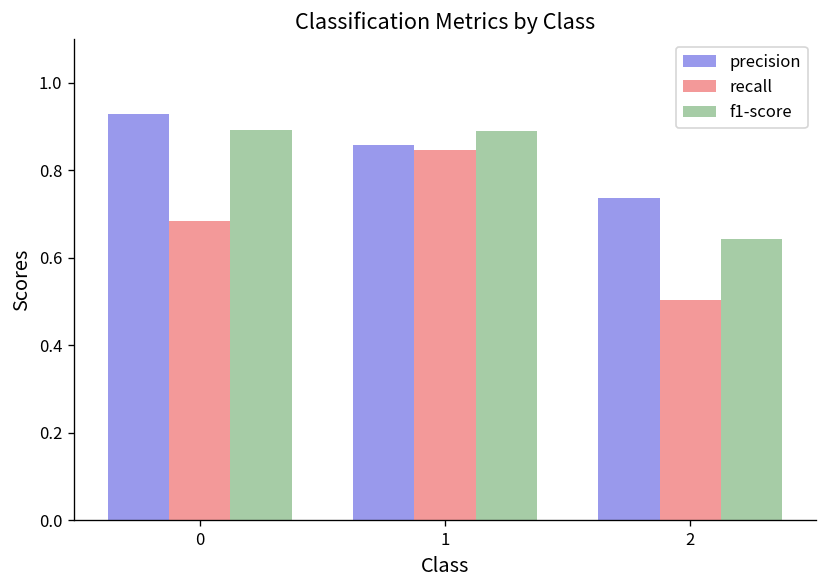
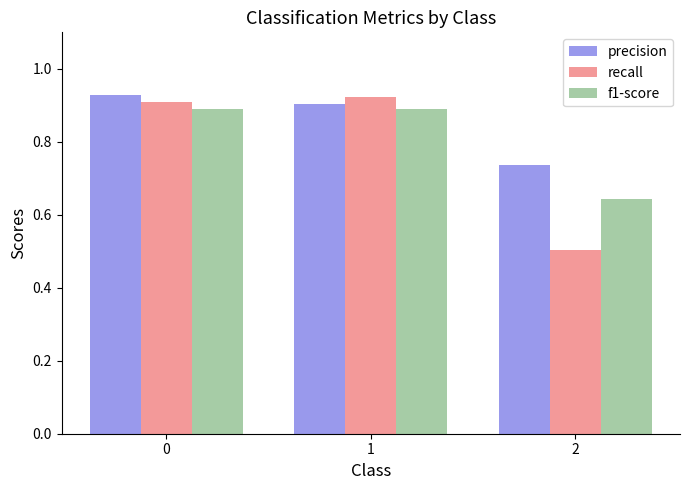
  {
    "precision": {
      "0": 0.93,
-     "1": 0.86,
+     "1": 0.90,
      "2": 0.74
    },
    "recall": {
-     "0": 0.68,
-     "1": 0.85,
+     "0": 0.91,
+     "1": 0.92,
      "2": 0.50
    },
    "f1-score": {
      "0": 0.89,
      "1": 0.89,
      "2": 0.64
    }
  }
